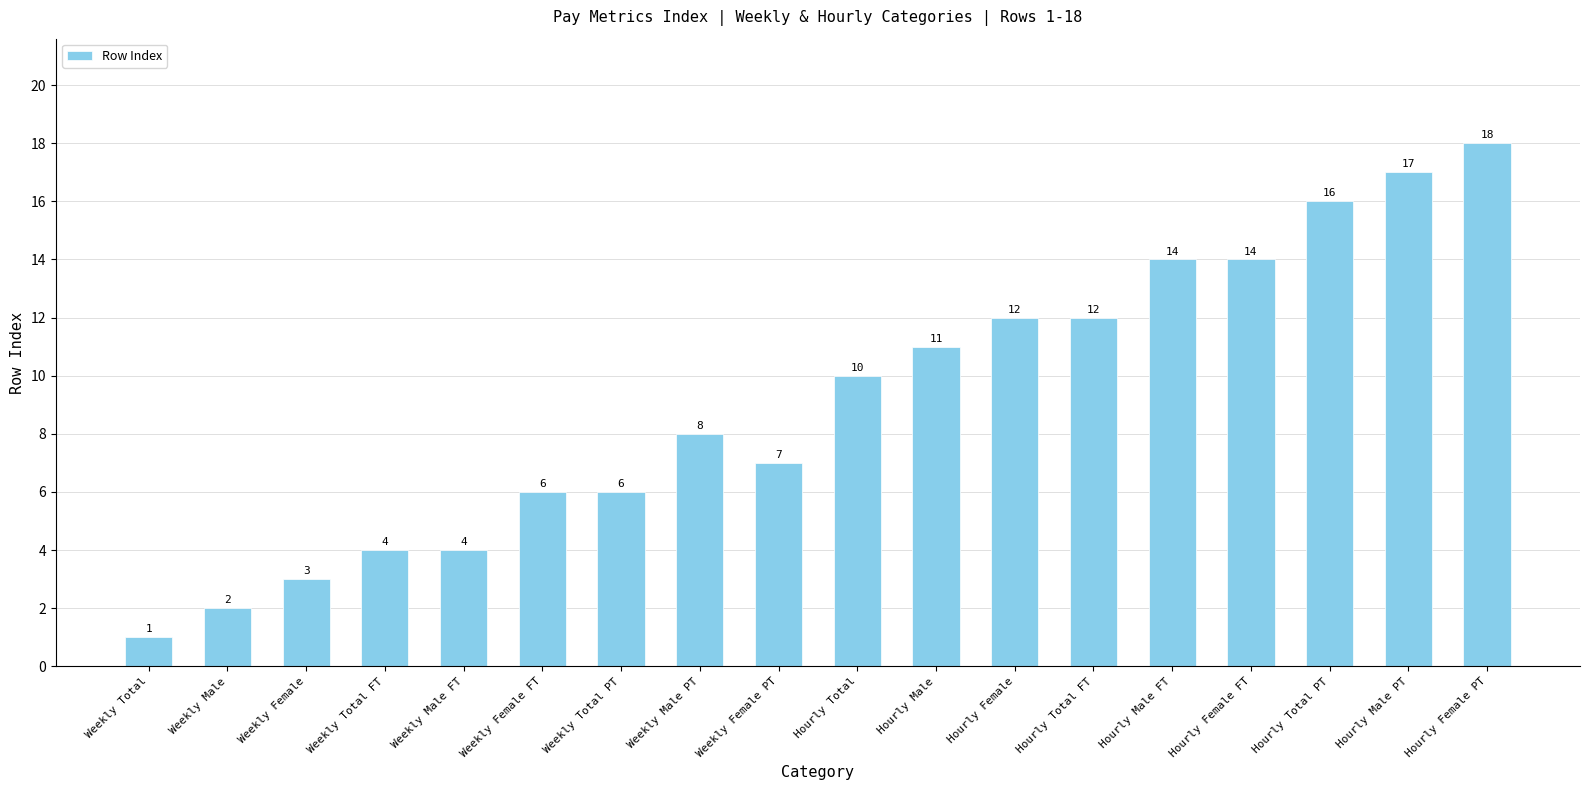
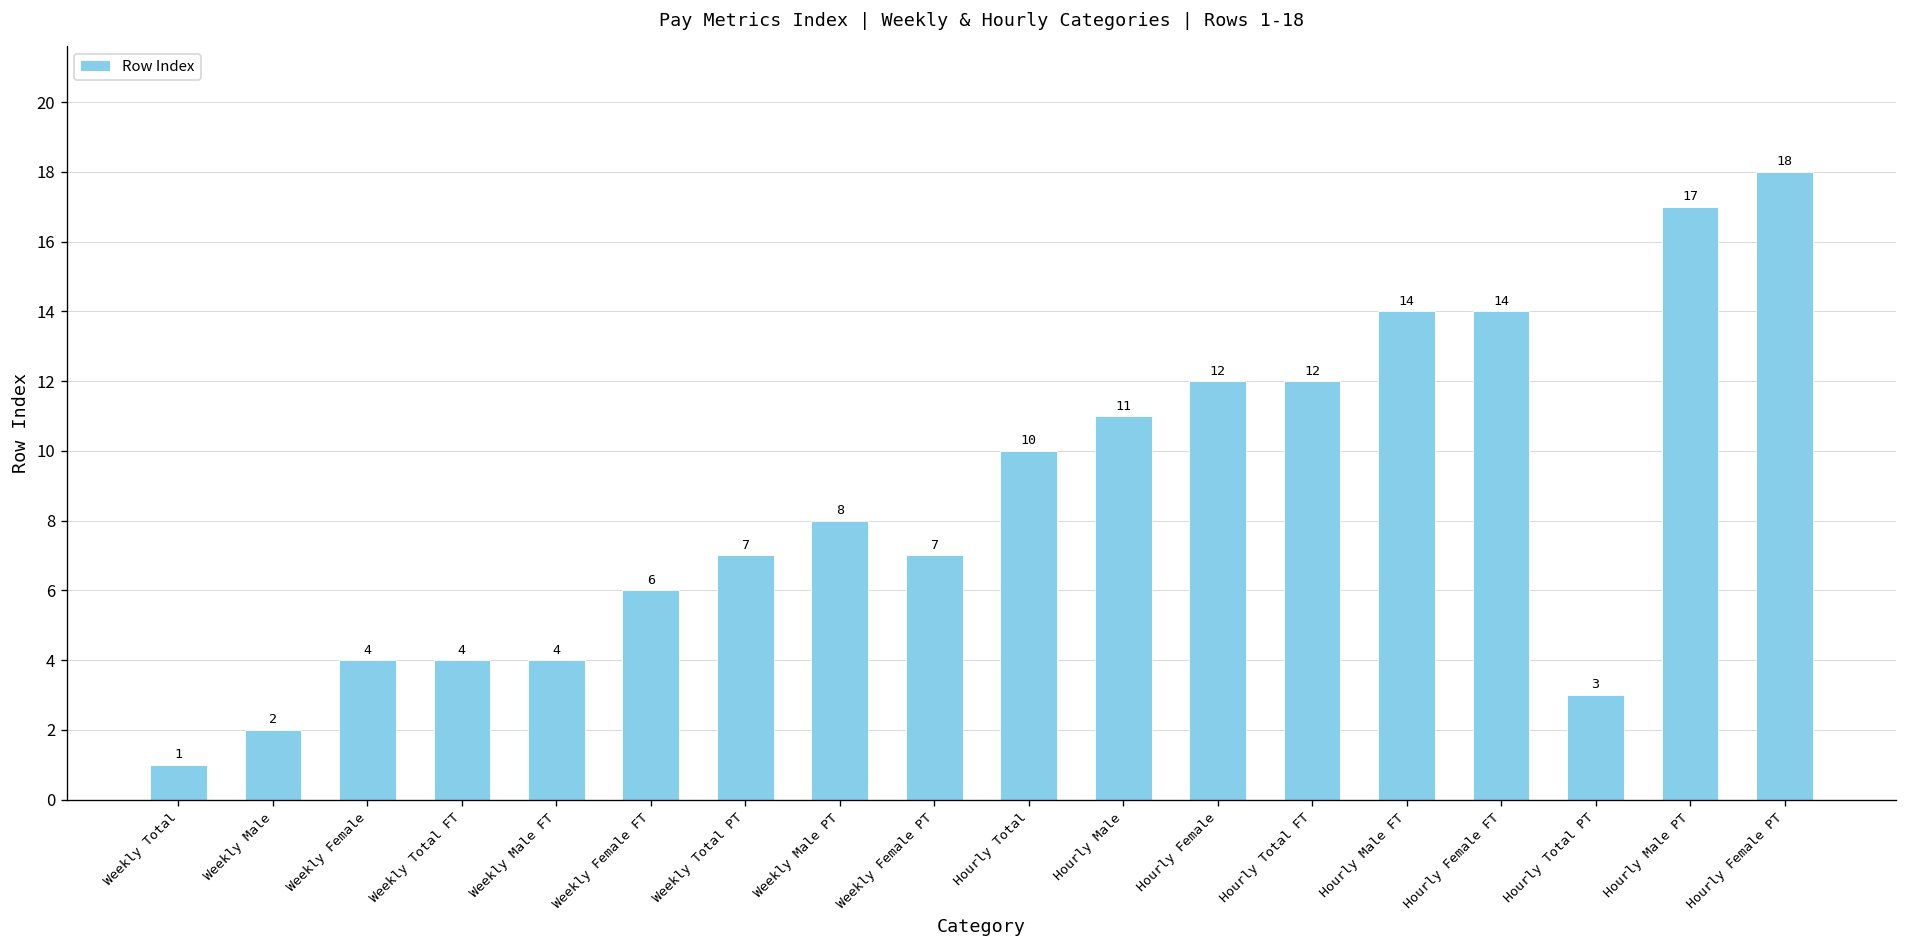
  {
    "Weekly Total": 1,
    "Weekly Male": 2,
-   "Weekly Female": 3,
+   "Weekly Female": 4,
    "Weekly Total FT": 4,
    "Weekly Male FT": 4,
    "Weekly Female FT": 6,
-   "Weekly Total PT": 6,
+   "Weekly Total PT": 7,
    "Weekly Male PT": 8,
    "Weekly Female PT": 7,
    "Hourly Total": 10,
    "Hourly Male": 11,
    "Hourly Female": 12,
    "Hourly Total FT": 12,
    "Hourly Male FT": 14,
    "Hourly Female FT": 14,
-   "Hourly Total PT": 16,
+   "Hourly Total PT": 3,
    "Hourly Male PT": 17,
    "Hourly Female PT": 18
  }
